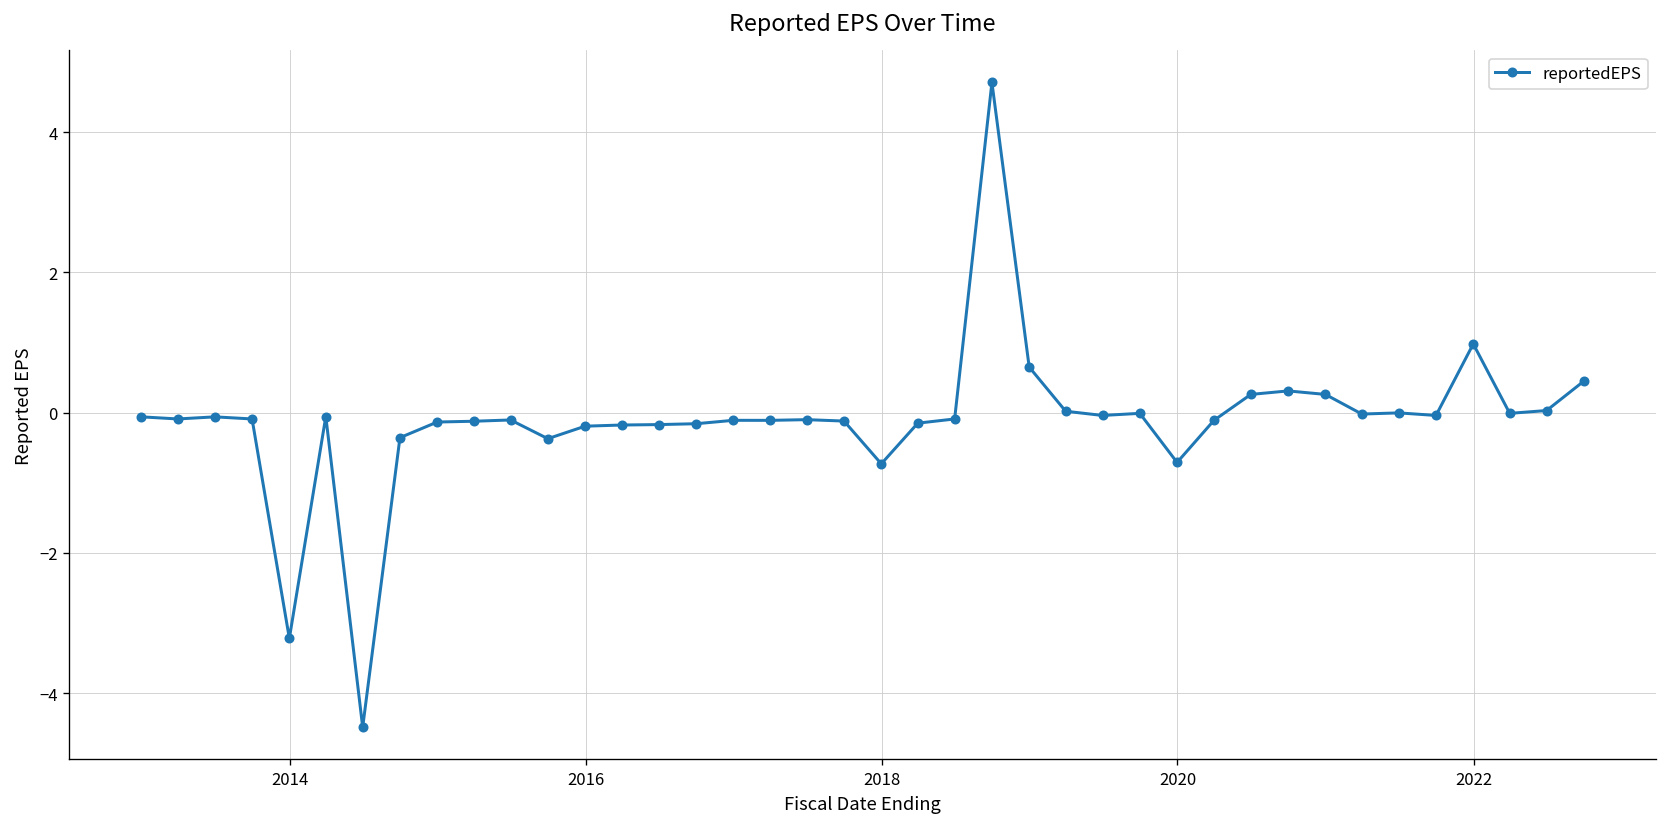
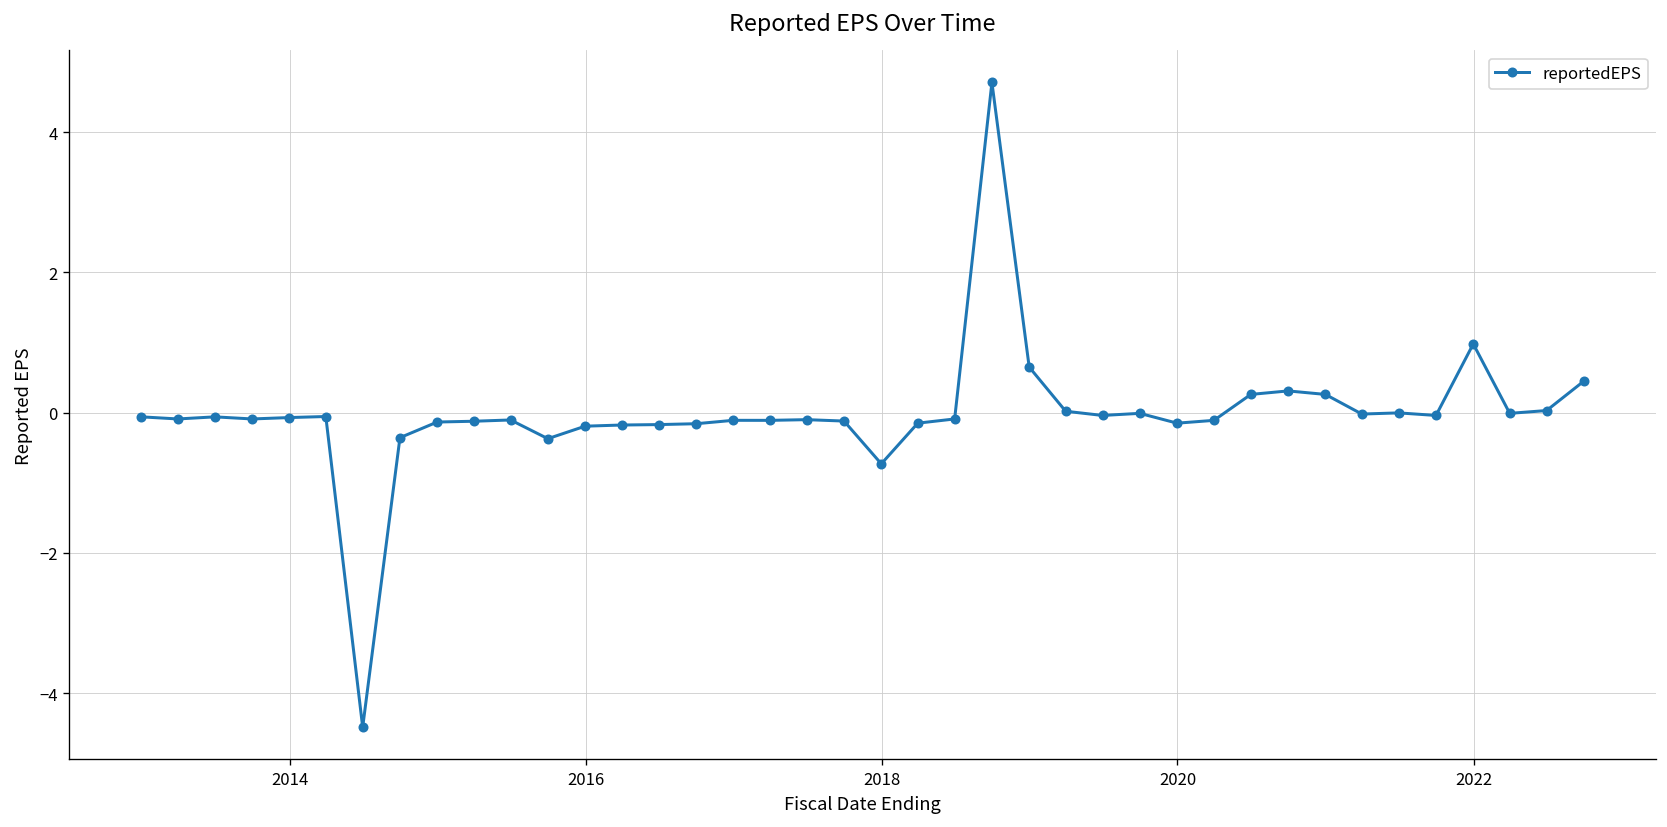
  {
-   "2014": -3.2,
+   "2014": -0.1,
    "2016": -0.2,
    "2018": -0.7,
-   "2020": -0.7,
+   "2020": -0.2,
    "2022": 1.0
  }
